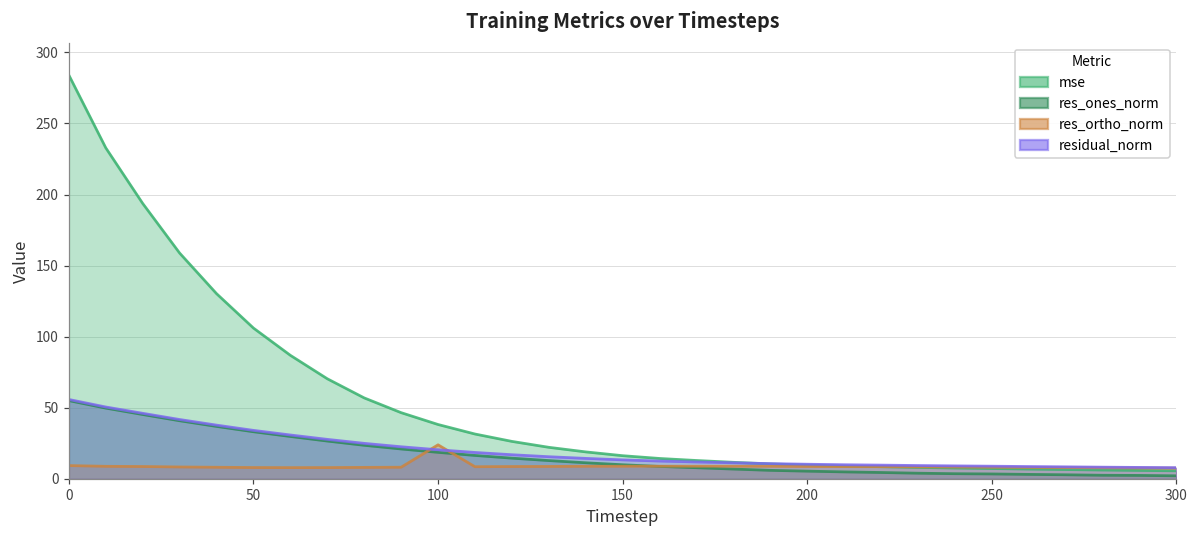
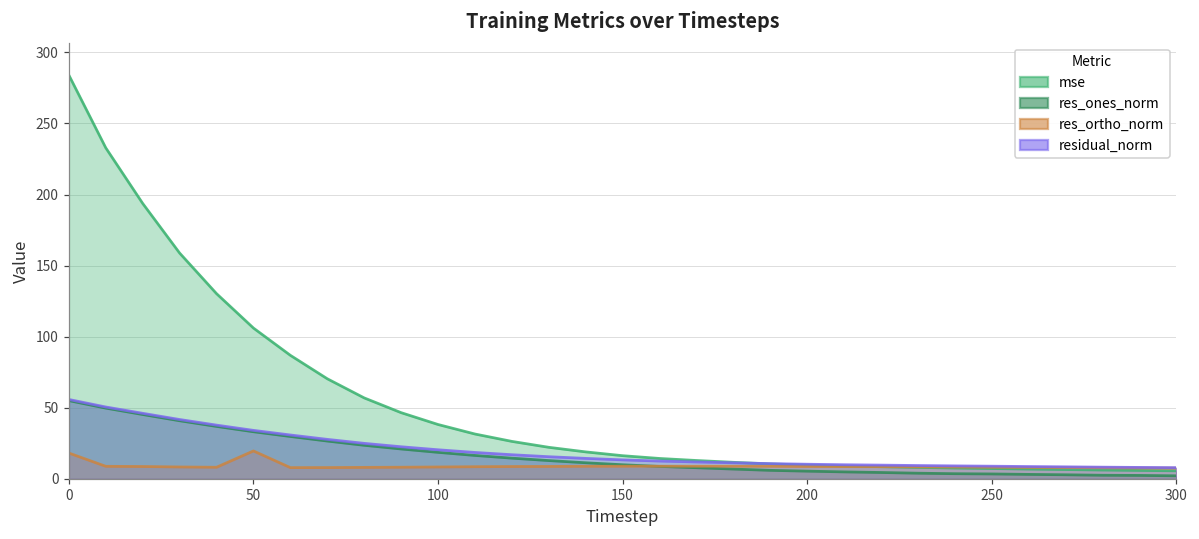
  {
    "res_ortho_norm": {
-     "0": 9,
-     "50": 8,
-     "100": 24
+     "0": 18,
+     "50": 20,
+     "100": 8
    },
    "residual_norm": {
      "150": 13
    }
  }
